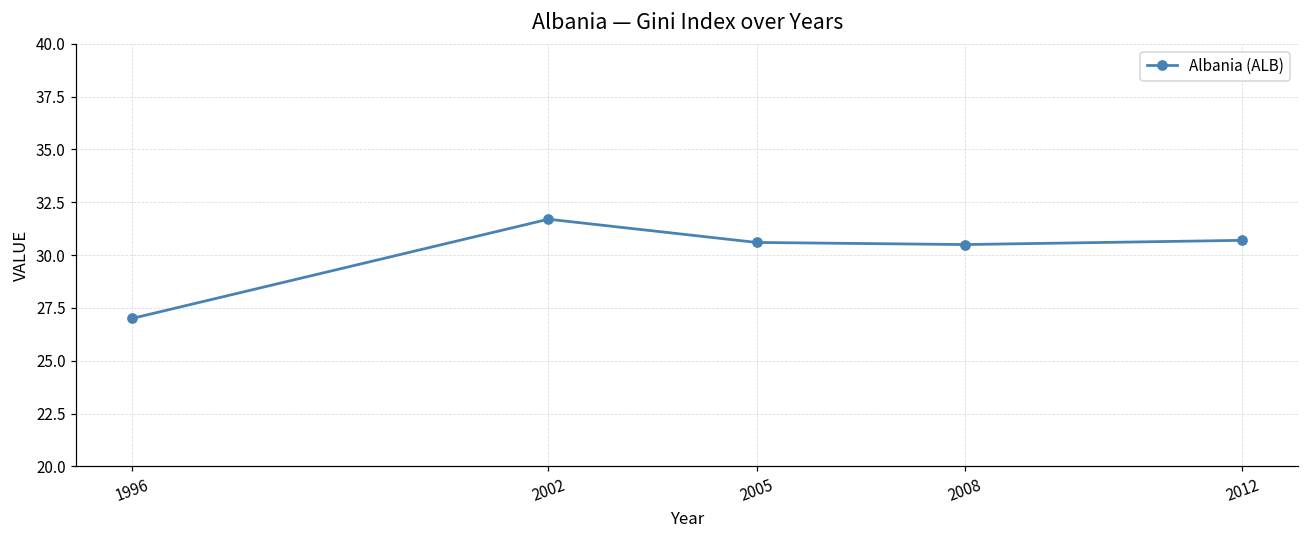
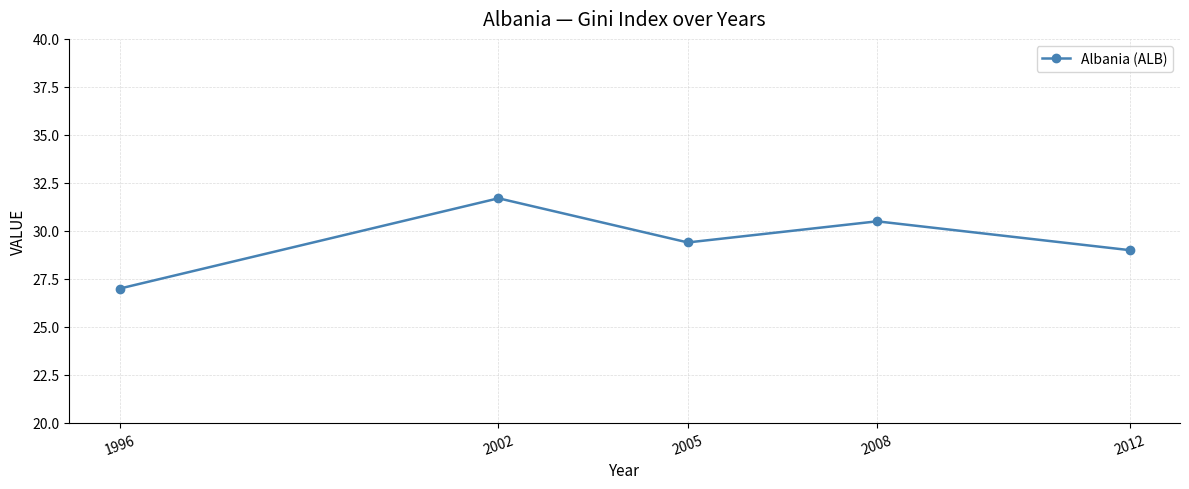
  {
    "1996": 27.0,
    "2002": 31.7,
-   "2005": 30.6,
+   "2005": 29.4,
    "2008": 30.5,
-   "2012": 30.7
+   "2012": 29.0
  }
